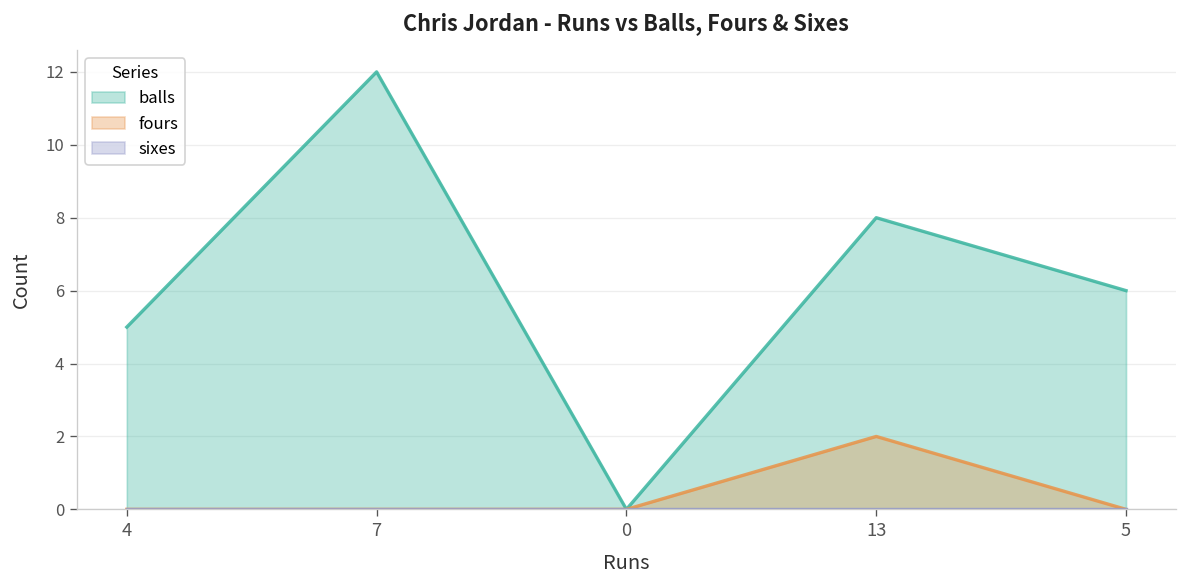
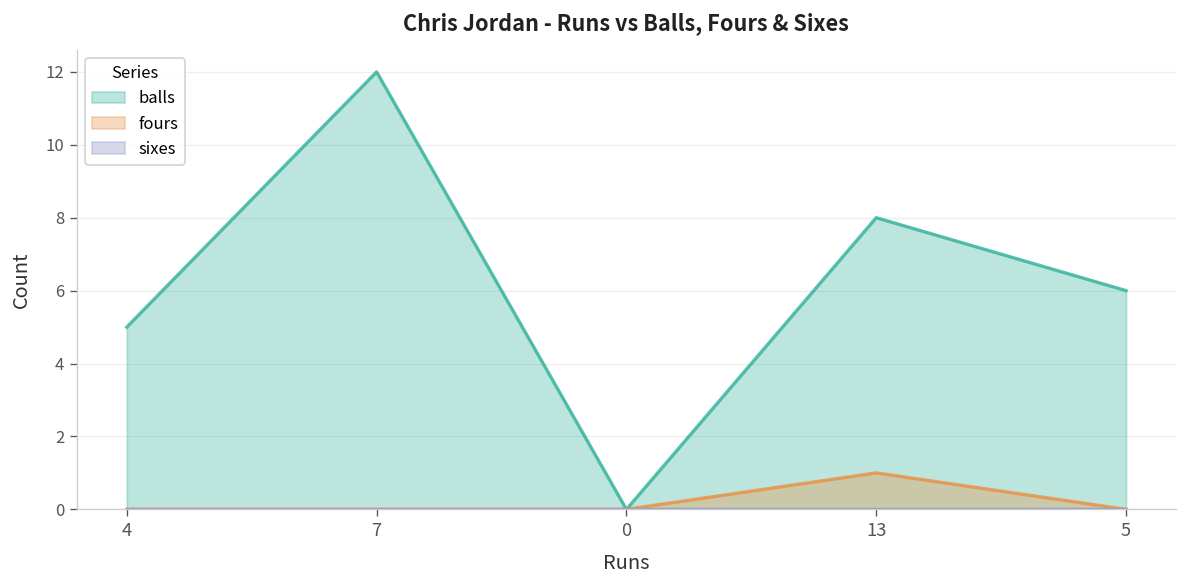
  {
    "fours": {
-     "13": 2
+     "13": 1
    }
  }
